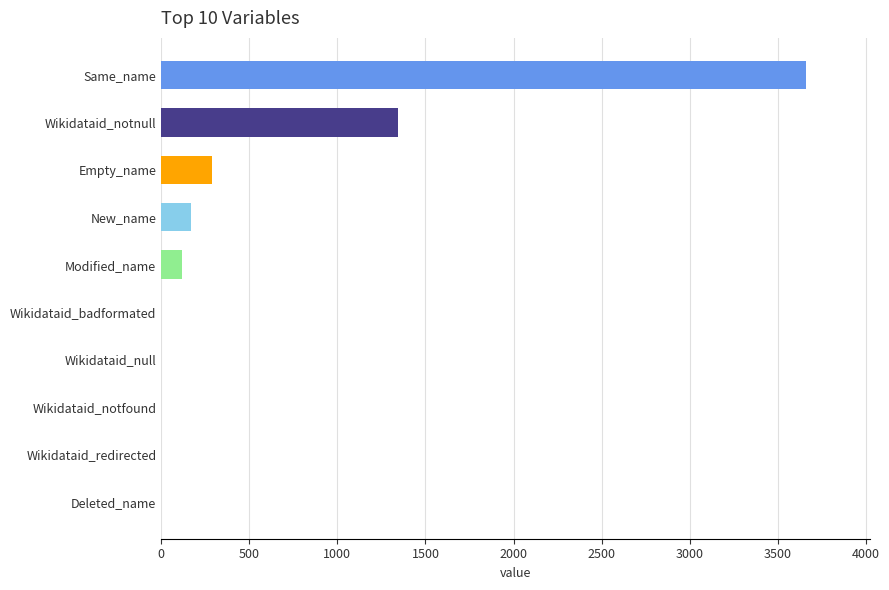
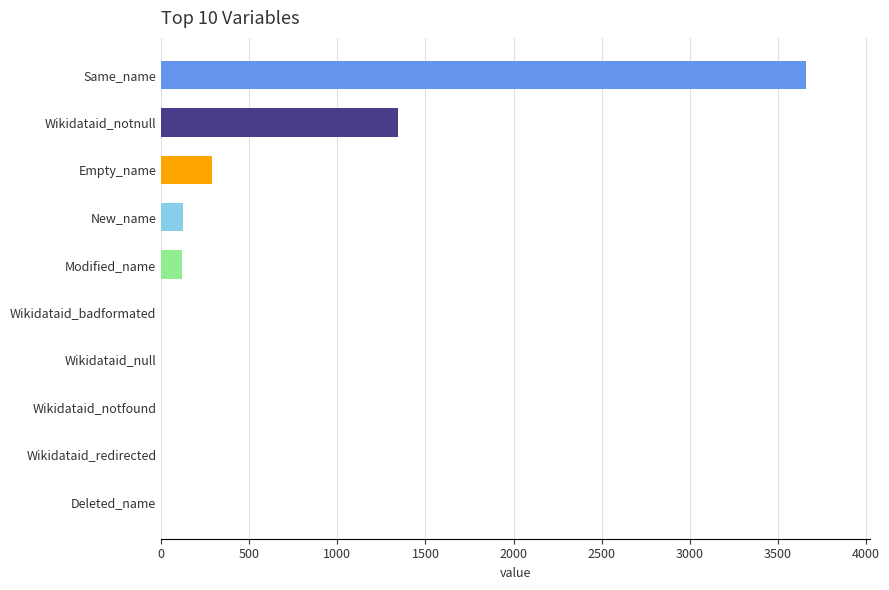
  {
    "Same_name": 3660,
    "Wikidataid_notnull": 1340,
    "Empty_name": 290,
-   "New_name": 170,
+   "New_name": 120,
    "Modified_name": 120,
    "Wikidataid_badformated": 0,
    "Wikidataid_null": 0,
    "Wikidataid_notfound": 0,
    "Wikidataid_redirected": 0,
    "Deleted_name": 0
  }
